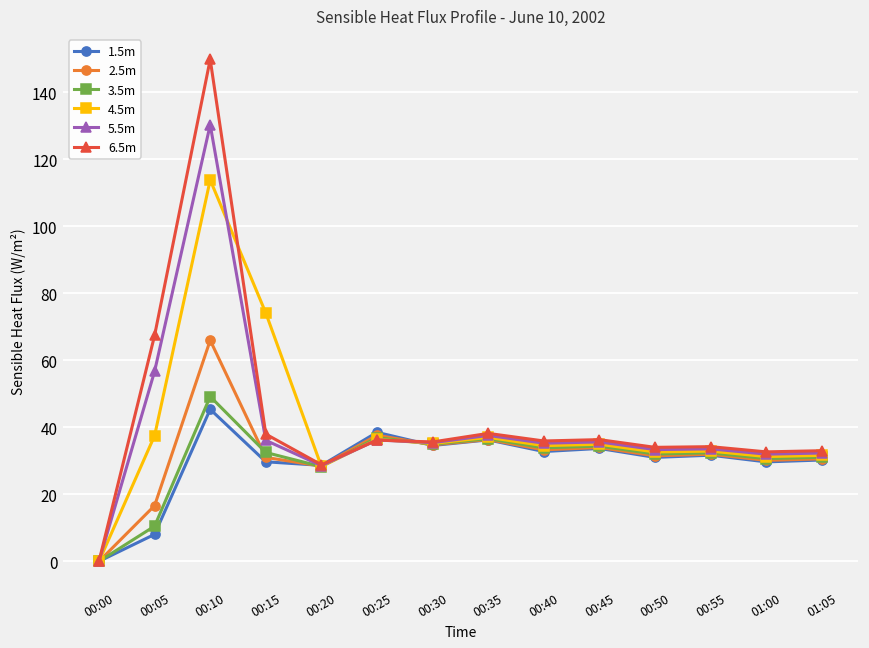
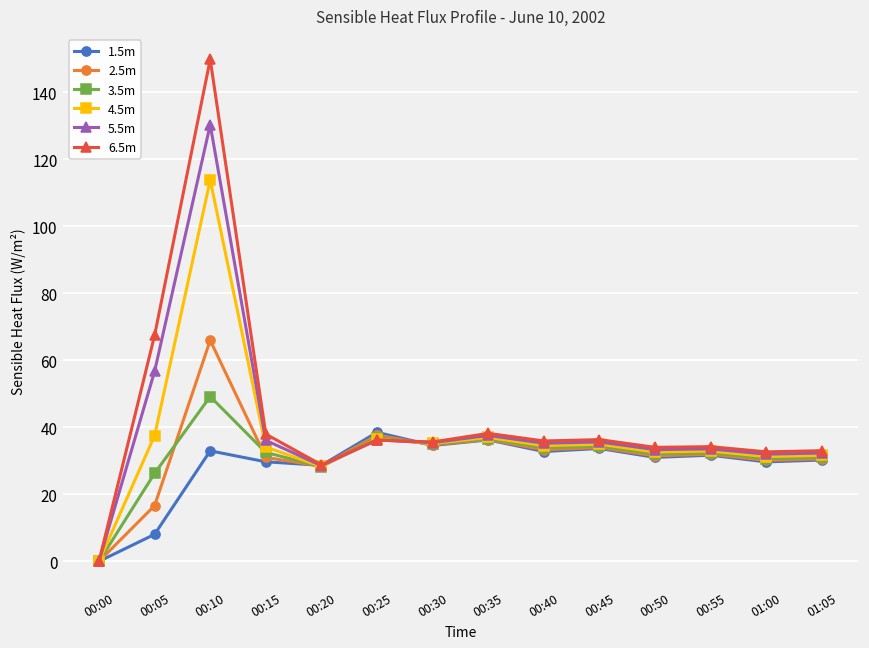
  {
    "1.5m": {
      "00:05": 8,
-     "00:10": 45,
+     "00:10": 33,
      "00:15": 30,
      "00:25": 39
    },
    "3.5m": {
-     "00:05": 11,
+     "00:05": 26,
      "00:10": 49,
      "00:15": 32
    },
    "4.5m": {
      "00:05": 38,
      "00:10": 114,
-     "00:15": 74
+     "00:15": 34
    },
    "5.5m": {
      "00:05": 57,
      "00:10": 130,
      "00:15": 36
    }
  }
